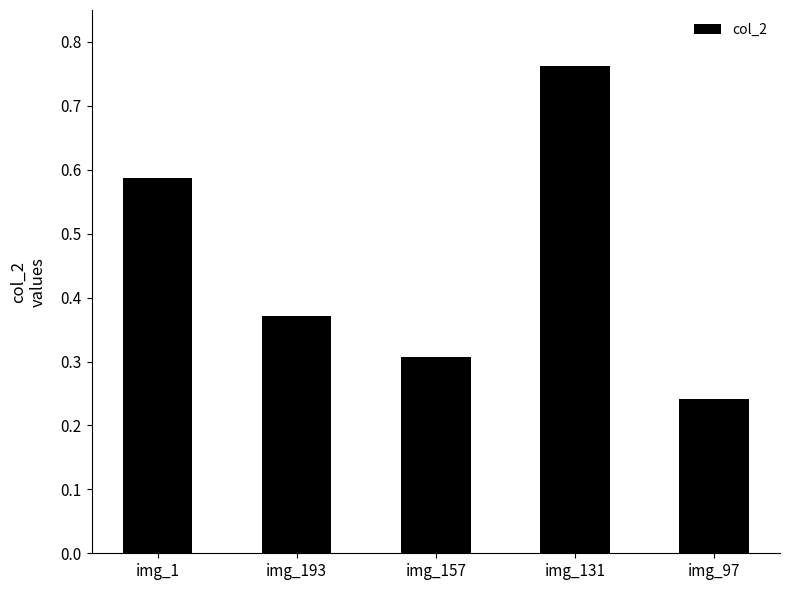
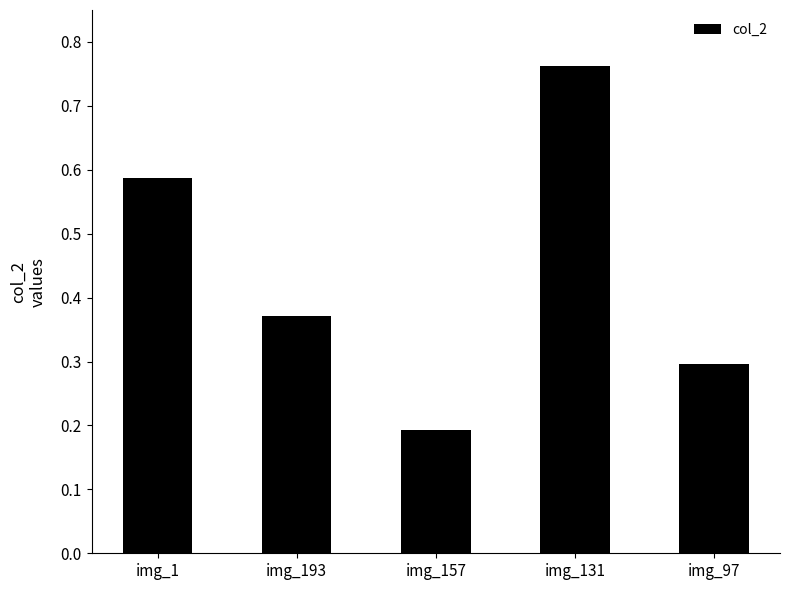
  {
    "img_1": 0.59,
    "img_193": 0.37,
-   "img_157": 0.31,
+   "img_157": 0.19,
    "img_131": 0.76,
-   "img_97": 0.24
+   "img_97": 0.30
  }
